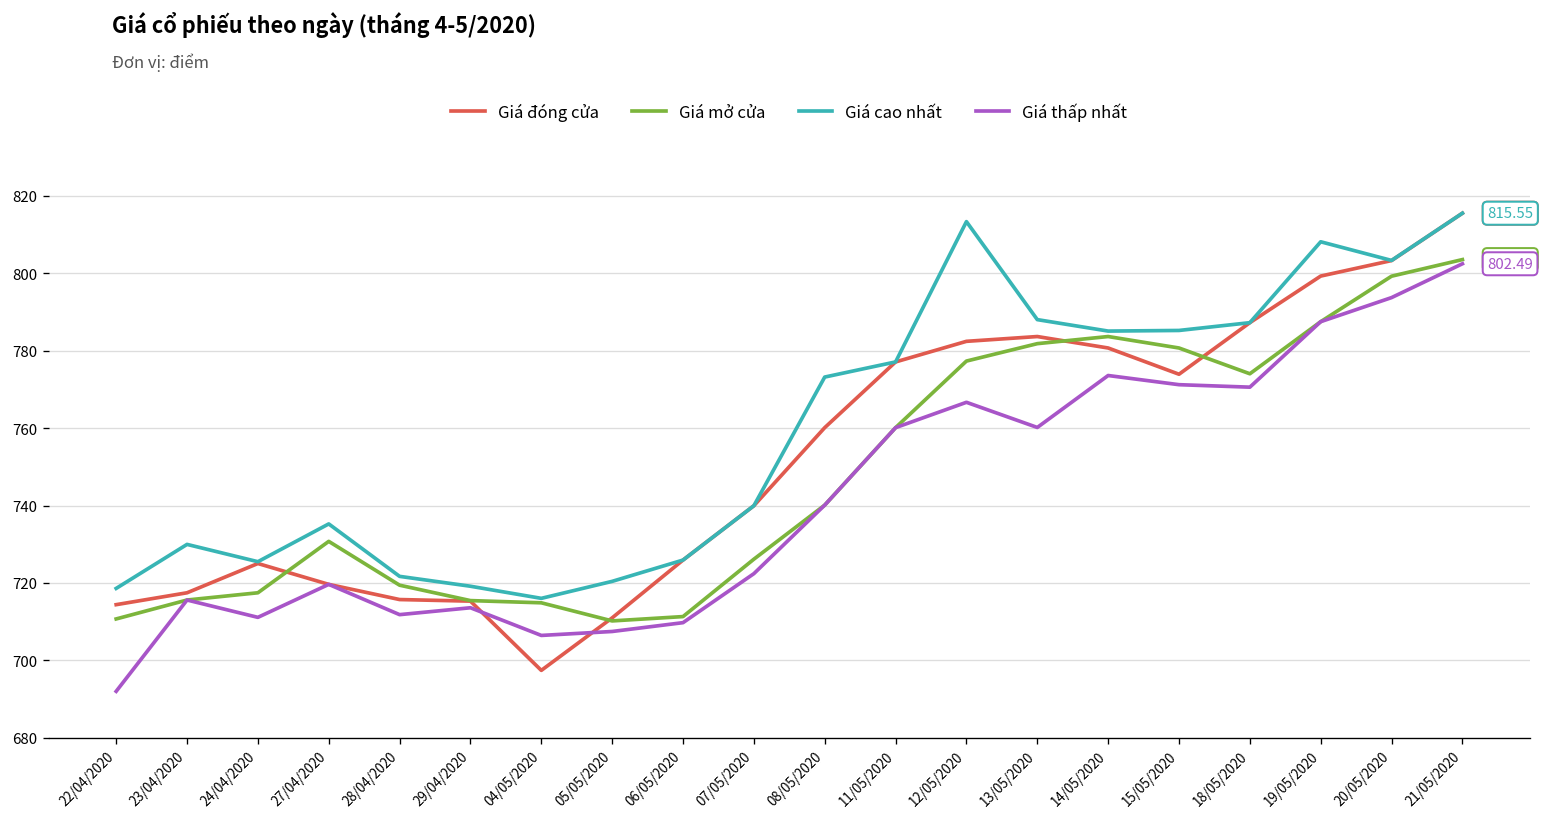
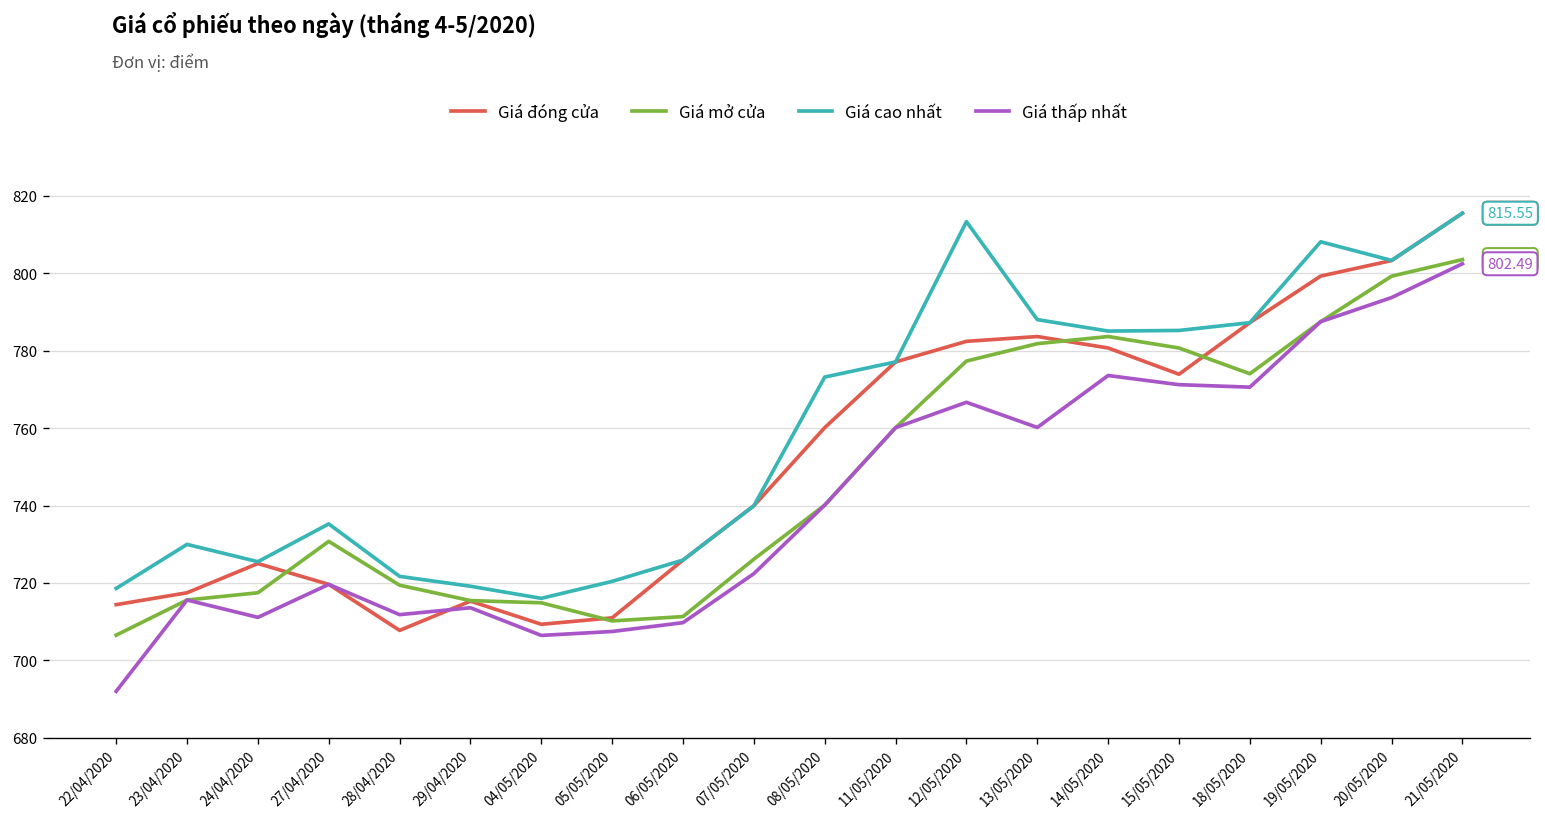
  {
    "Giá đóng cửa": {
      "22/04/2020": 714,
      "23/04/2020": 717,
-     "28/04/2020": 716,
-     "04/05/2020": 697,
+     "28/04/2020": 708,
+     "04/05/2020": 709,
      "05/05/2020": 711,
      "08/05/2020": 760,
      "12/05/2020": 782,
      "13/05/2020": 784,
      "14/05/2020": 781,
      "15/05/2020": 774,
      "19/05/2020": 799
    },
    "Giá mở cửa": {
-     "22/04/2020": 711,
+     "22/04/2020": 707,
      "24/04/2020": 717,
      "27/04/2020": 731,
      "28/04/2020": 719,
      "04/05/2020": 715,
      "05/05/2020": 710,
      "06/05/2020": 711,
      "07/05/2020": 726,
      "12/05/2020": 777,
      "13/05/2020": 782,
      "14/05/2020": 784,
      "15/05/2020": 781,
      "18/05/2020": 774,
      "20/05/2020": 799
    },
    "Giá cao nhất": {
      "22/04/2020": 719,
      "23/04/2020": 730,
      "27/04/2020": 735,
      "28/04/2020": 722,
      "29/04/2020": 719,
      "04/05/2020": 716,
      "05/05/2020": 720,
      "08/05/2020": 773,
      "12/05/2020": 813,
      "13/05/2020": 788,
      "14/05/2020": 785,
      "15/05/2020": 785,
      "19/05/2020": 808
    },
    "Giá thấp nhất": {
      "22/04/2020": 692,
      "24/04/2020": 711,
      "28/04/2020": 712,
      "29/04/2020": 714,
      "04/05/2020": 706,
      "05/05/2020": 707,
      "06/05/2020": 710,
      "07/05/2020": 722,
      "12/05/2020": 767,
      "13/05/2020": 760,
      "14/05/2020": 774,
      "15/05/2020": 771,
      "18/05/2020": 771,
      "20/05/2020": 794
    }
  }
